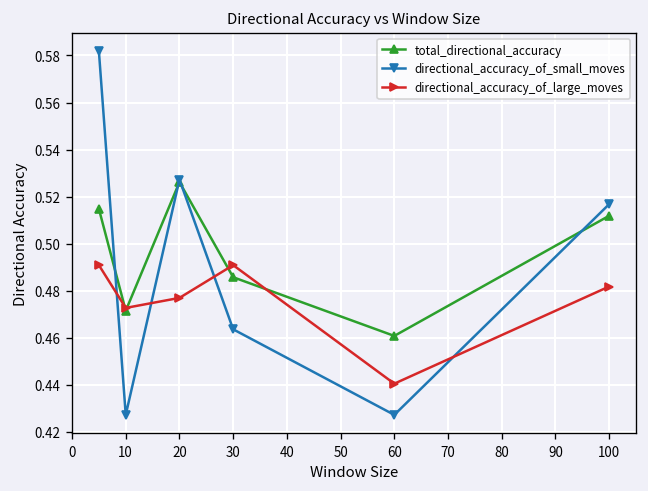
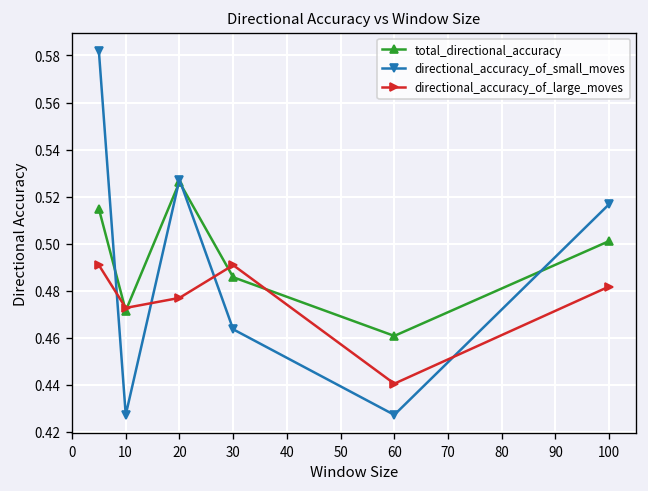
  {
    "total_directional_accuracy": {
      "30": 0.486,
      "60": 0.461,
-     "100": 0.512
+     "100": 0.501
    },
    "directional_accuracy_of_small_moves": {
      "10": 0.427,
      "30": 0.464,
      "60": 0.427,
      "100": 0.517
    },
    "directional_accuracy_of_large_moves": {
      "20": 0.477,
      "30": 0.491,
      "60": 0.441,
      "100": 0.482
    }
  }
